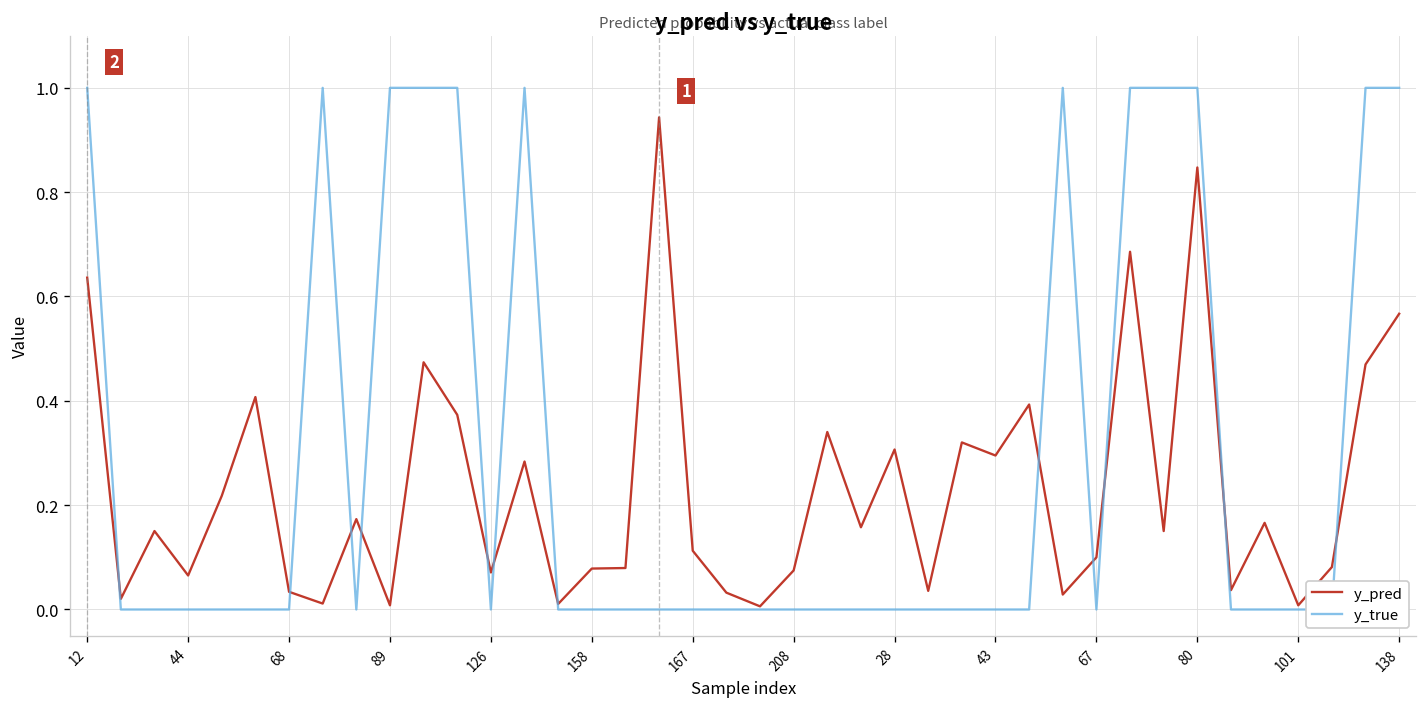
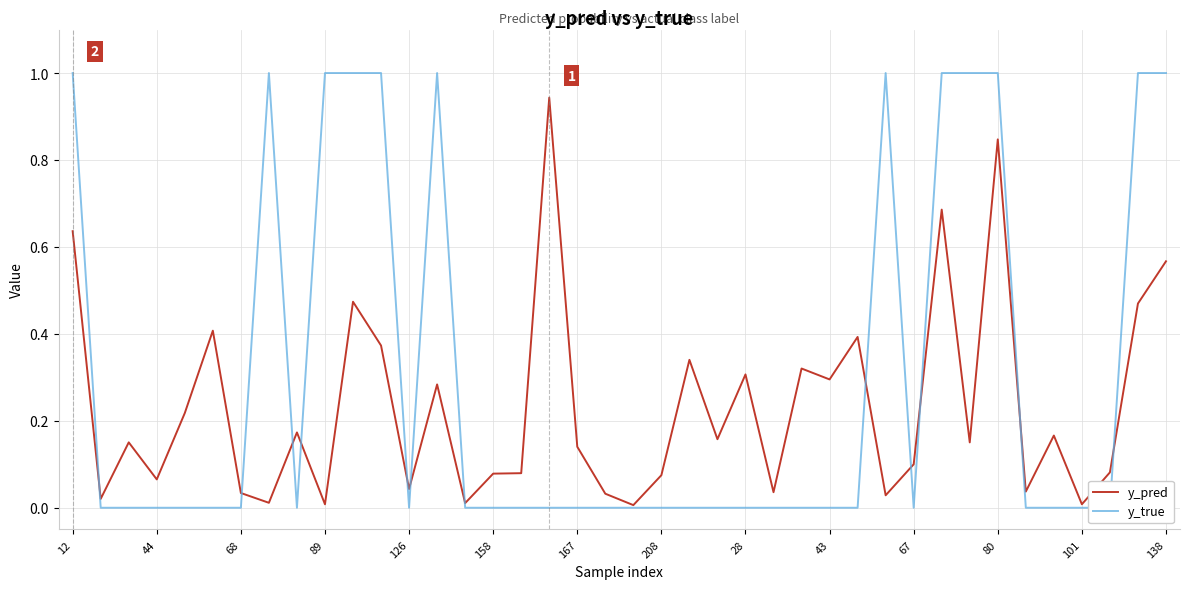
  {
    "y_pred": {
      "12": 0.64,
      "44": 0.07,
      "68": 0.03,
      "89": 0.01,
-     "126": 0.07,
+     "126": 0.04,
      "158": 0.08,
-     "167": 0.11,
+     "167": 0.14,
      "208": 0.07,
      "43": 0.30,
      "67": 0.10,
      "80": 0.85,
      "101": 0.01,
      "138": 0.57
    },
    "y_true": {
      "44": 0.00,
      "68": 0.00,
      "89": 1.00,
      "126": 0.00,
      "158": 0.00,
      "167": 0.00,
      "208": 0.00,
      "43": 0.00,
      "67": 0.00,
      "80": 1.00,
      "101": 0.00,
      "138": 1.00
    }
  }
